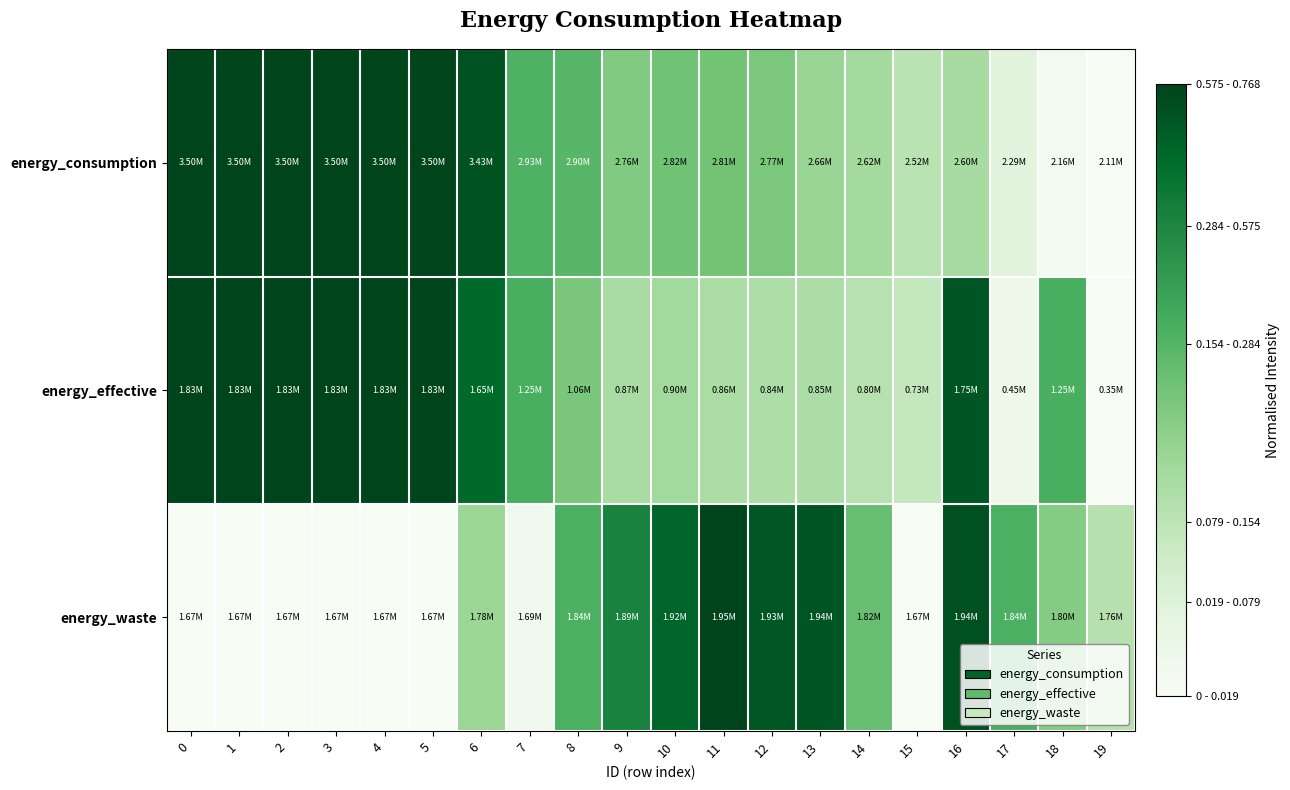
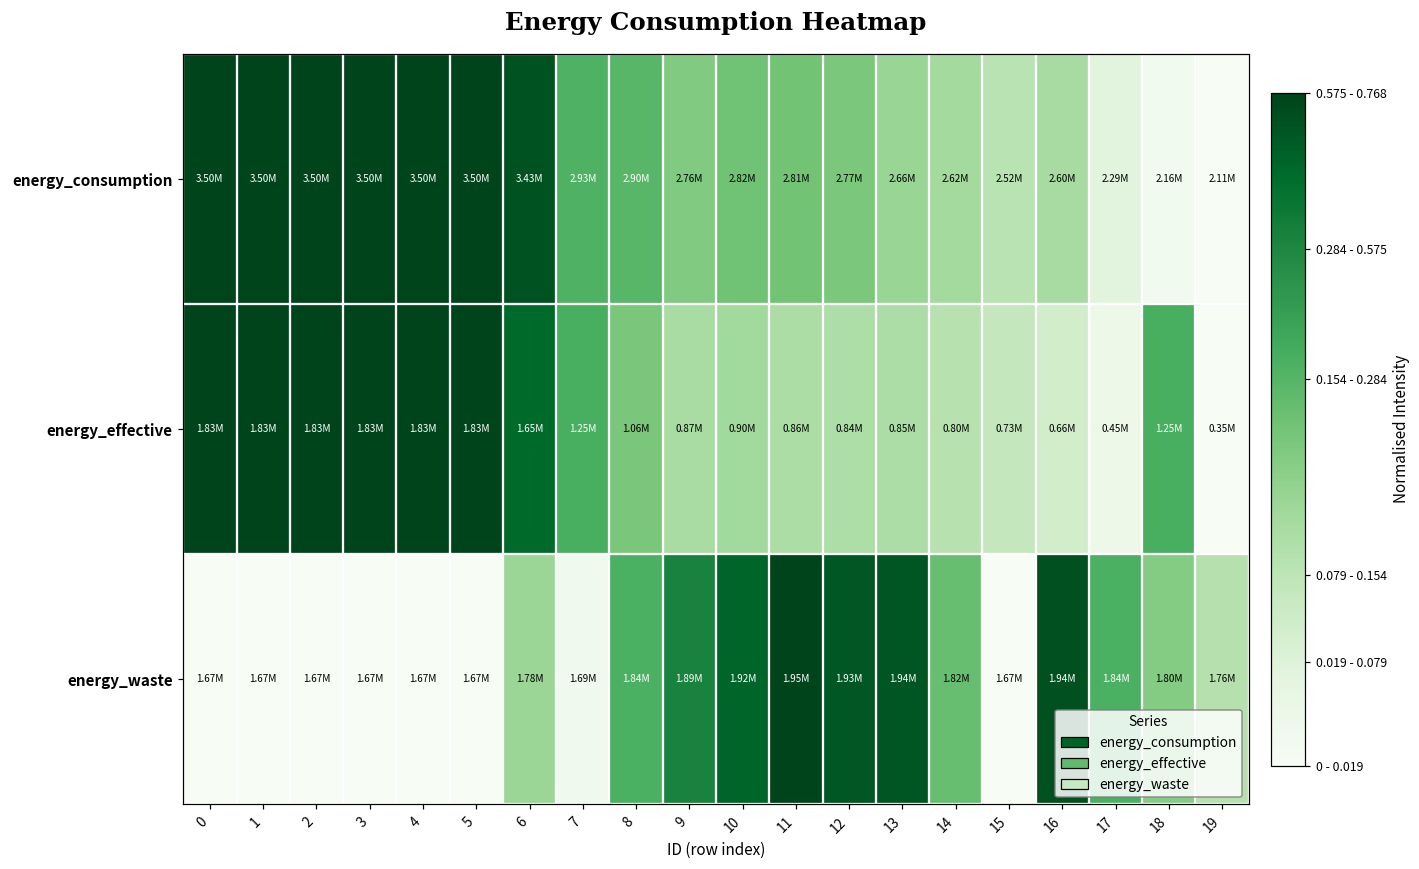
  {
    "energy_consumption": {
      "0": "3.50M",
      "1": "3.50M",
      "2": "3.50M",
      "3": "3.50M",
      "4": "3.50M",
      "5": "3.50M",
      "6": "3.43M",
      "7": "2.93M",
      "8": "2.90M",
      "9": "2.76M",
      "10": "2.82M",
      "11": "2.81M",
      "12": "2.77M",
      "13": "2.66M",
      "14": "2.62M",
      "15": "2.52M",
      "16": "2.60M",
      "17": "2.29M",
      "18": "2.16M",
      "19": "2.11M"
    },
    "energy_effective": {
      "0": "1.83M",
      "1": "1.83M",
      "2": "1.83M",
      "3": "1.83M",
      "4": "1.83M",
      "5": "1.83M",
      "6": "1.65M",
      "7": "1.25M",
      "8": "1.06M",
      "9": "0.87M",
      "10": "0.90M",
      "11": "0.86M",
      "12": "0.84M",
      "13": "0.85M",
      "14": "0.80M",
      "15": "0.73M",
-     "16": "1.75M",
+     "16": "0.66M",
      "17": "0.45M",
      "18": "1.25M",
      "19": "0.35M"
    },
    "energy_waste": {
      "0": "1.67M",
      "1": "1.67M",
      "2": "1.67M",
      "3": "1.67M",
      "4": "1.67M",
      "5": "1.67M",
      "6": "1.78M",
      "7": "1.69M",
      "8": "1.84M",
      "9": "1.89M",
      "10": "1.92M",
      "11": "1.95M",
      "12": "1.93M",
      "13": "1.94M",
      "14": "1.82M",
      "15": "1.67M",
      "16": "1.94M",
      "17": "1.84M",
      "18": "1.80M",
      "19": "1.76M"
    }
  }
